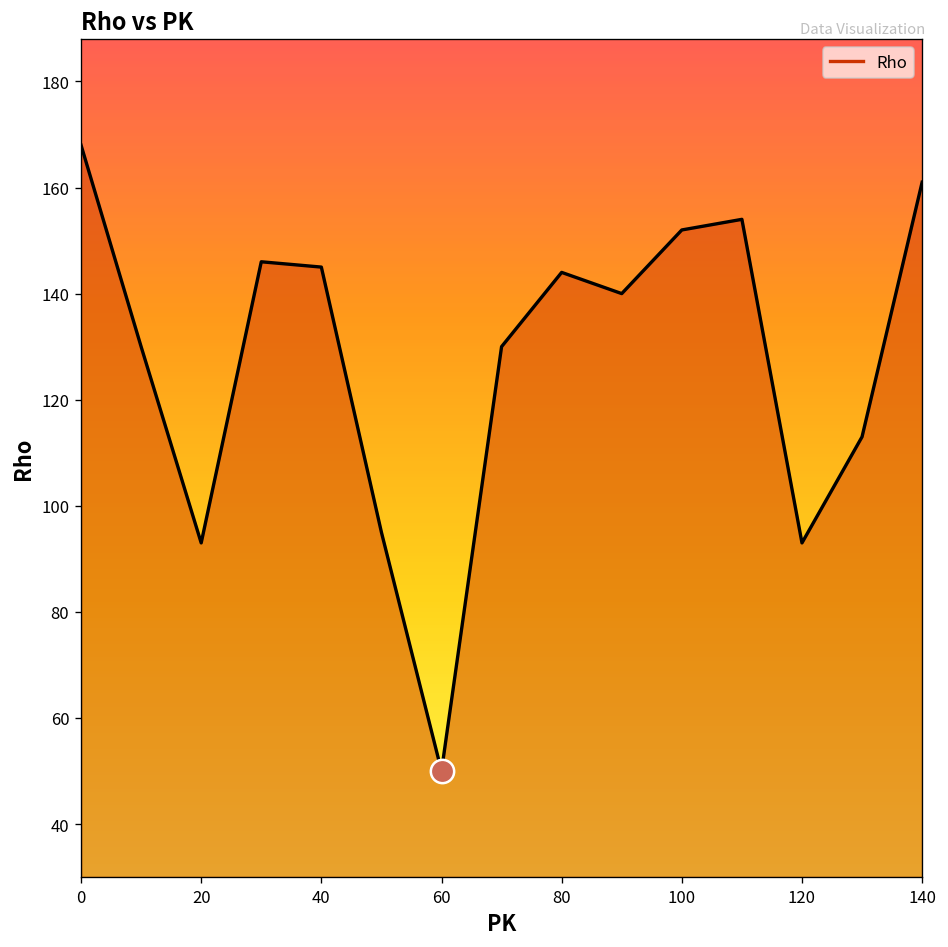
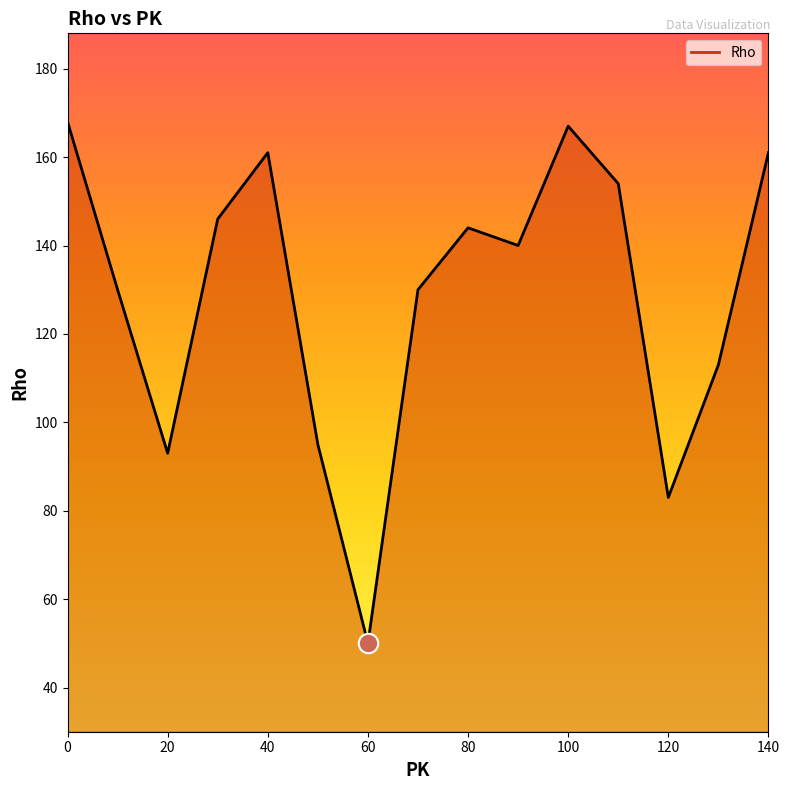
  {
    "Rho": {
      "0": 168,
      "20": 93,
-     "40": 145,
+     "40": 161,
      "80": 144,
-     "100": 152,
-     "120": 93,
+     "100": 167,
+     "120": 83,
      "140": 161
    }
  }
